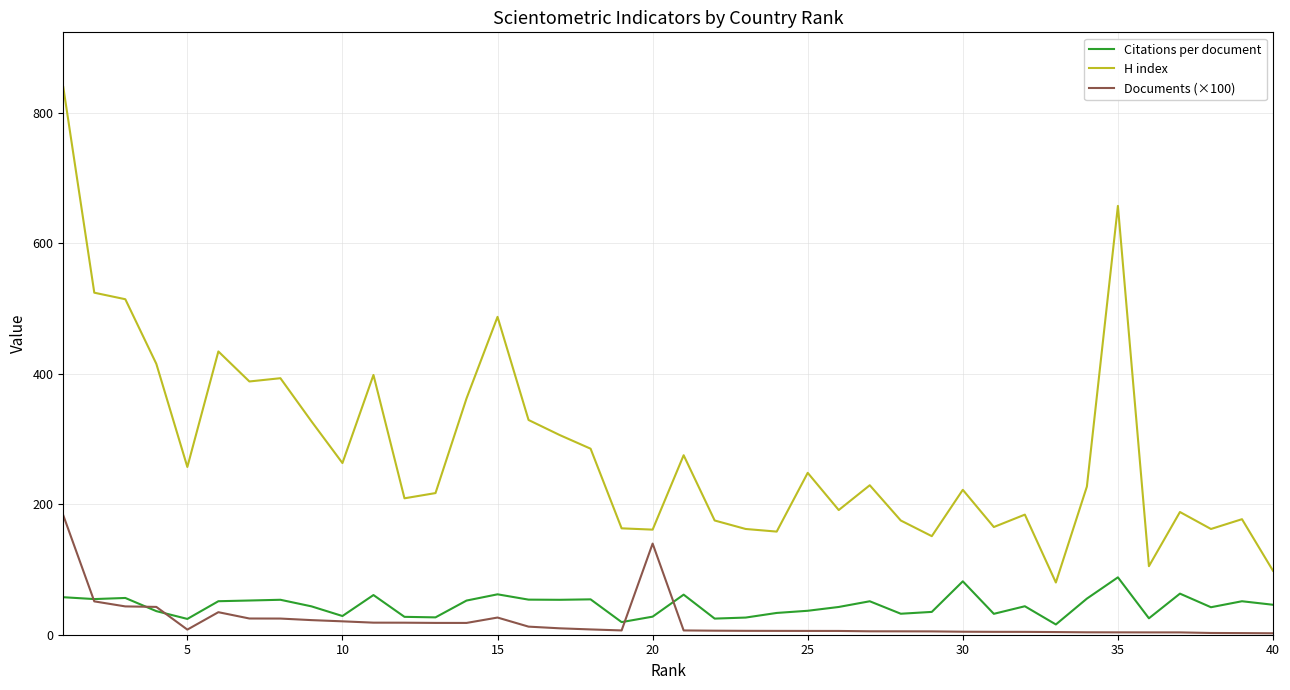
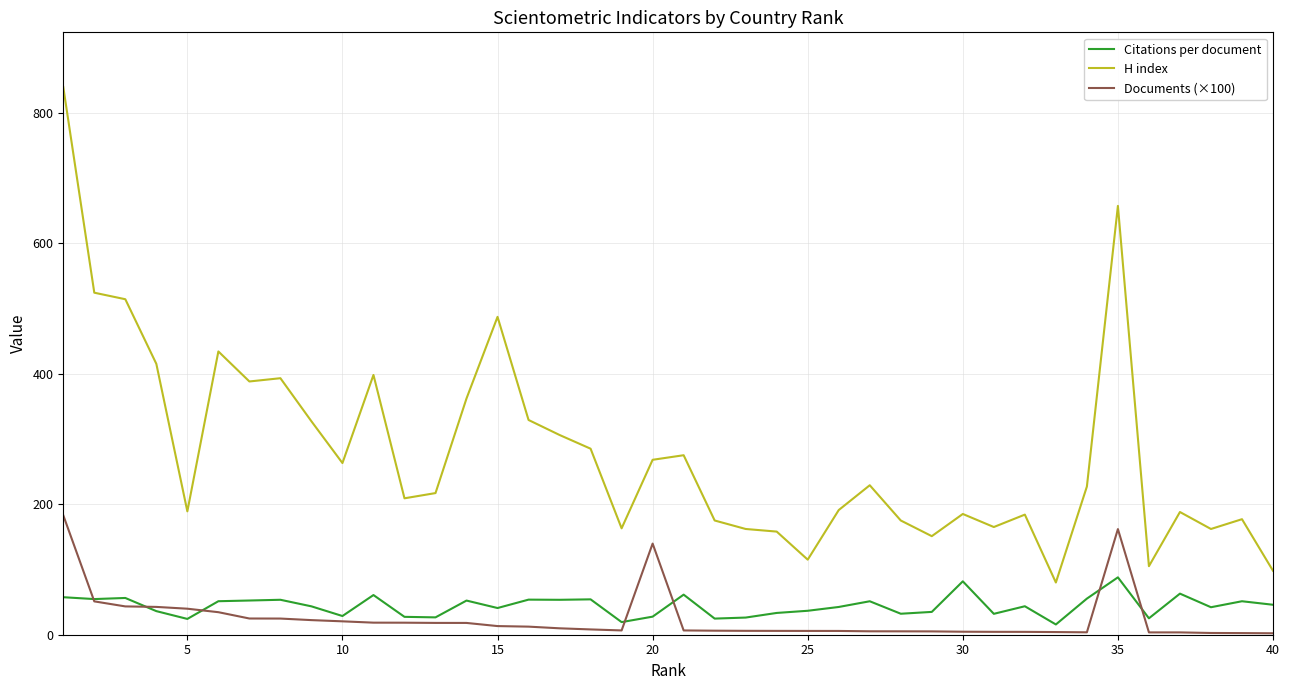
  {
    "Citations per document": {
      "5": 20,
      "10": 30,
-     "15": 60,
+     "15": 40,
      "20": 30,
      "25": 40,
      "30": 80,
      "35": 90,
      "40": 50
    },
    "H index": {
-     "5": 260,
+     "5": 190,
      "10": 260,
      "15": 490,
-     "20": 160,
-     "25": 250,
-     "30": 220,
+     "20": 270,
+     "25": 120,
+     "30": 190,
      "35": 660,
      "40": 100
    },
    "Documents (×100)": {
-     "5": 10,
+     "5": 40,
      "10": 20,
-     "15": 30,
+     "15": 10,
      "20": 140,
      "25": 10,
      "30": 0,
-     "35": 0,
+     "35": 160,
      "40": 0
    }
  }
